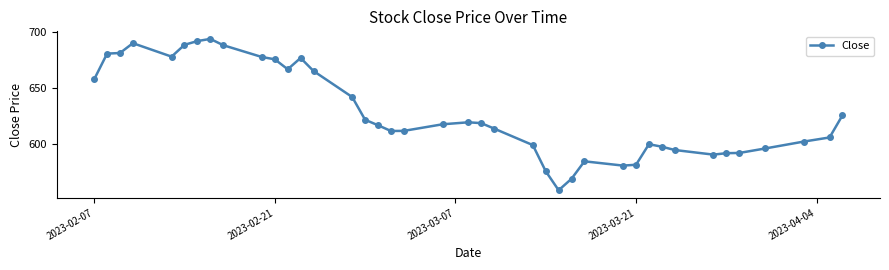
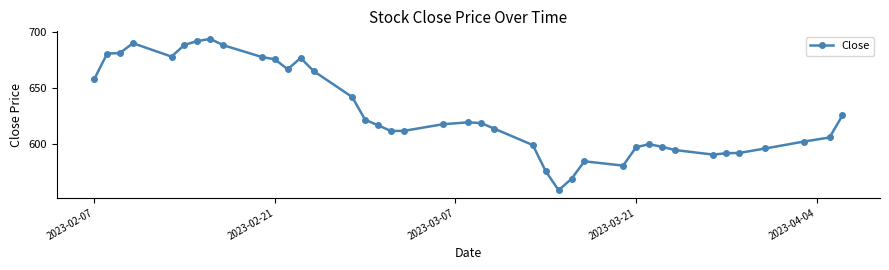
  {
    "2023-02-07": 658,
    "2023-02-21": 676,
-   "2023-03-21": 581
+   "2023-03-21": 597
  }
